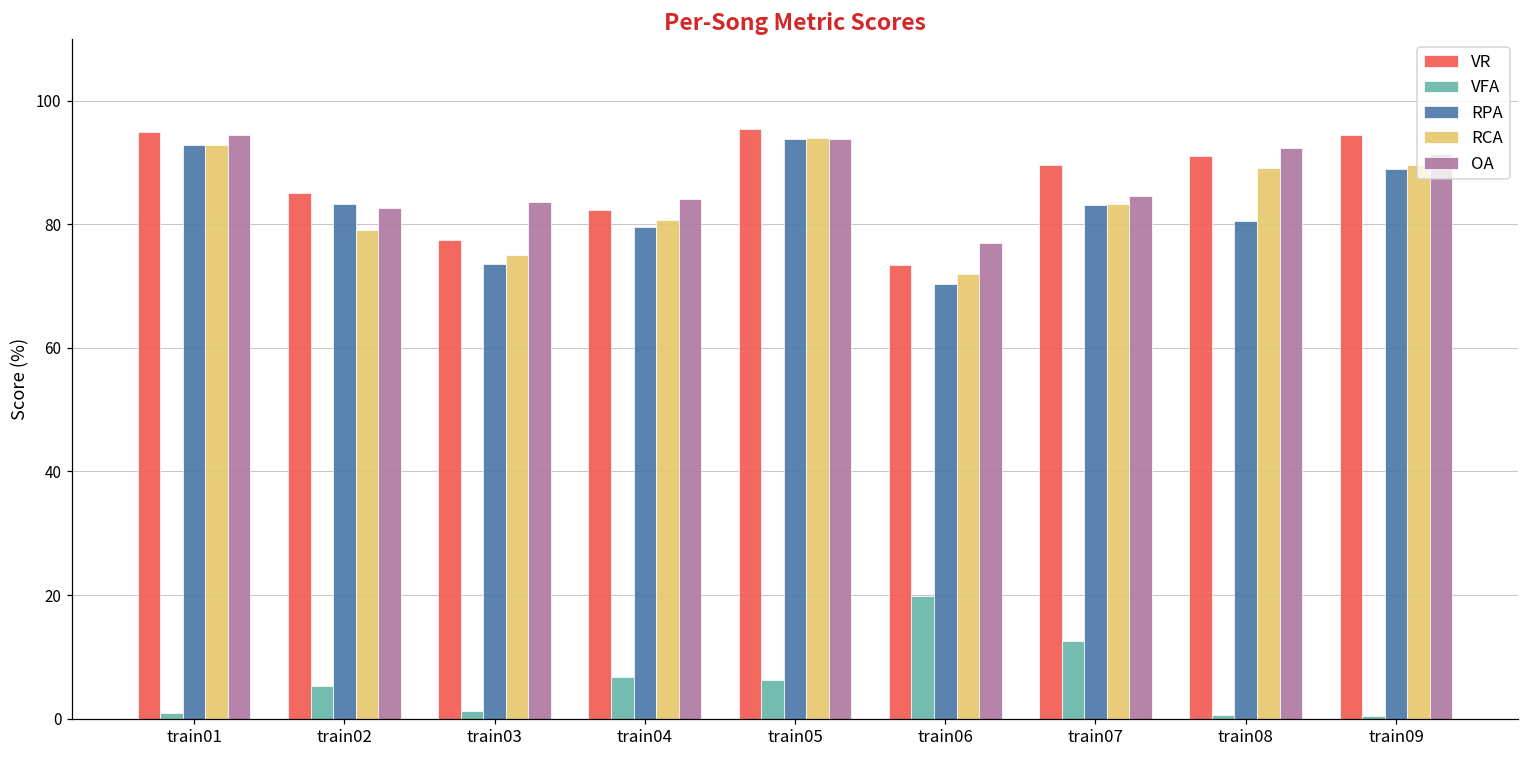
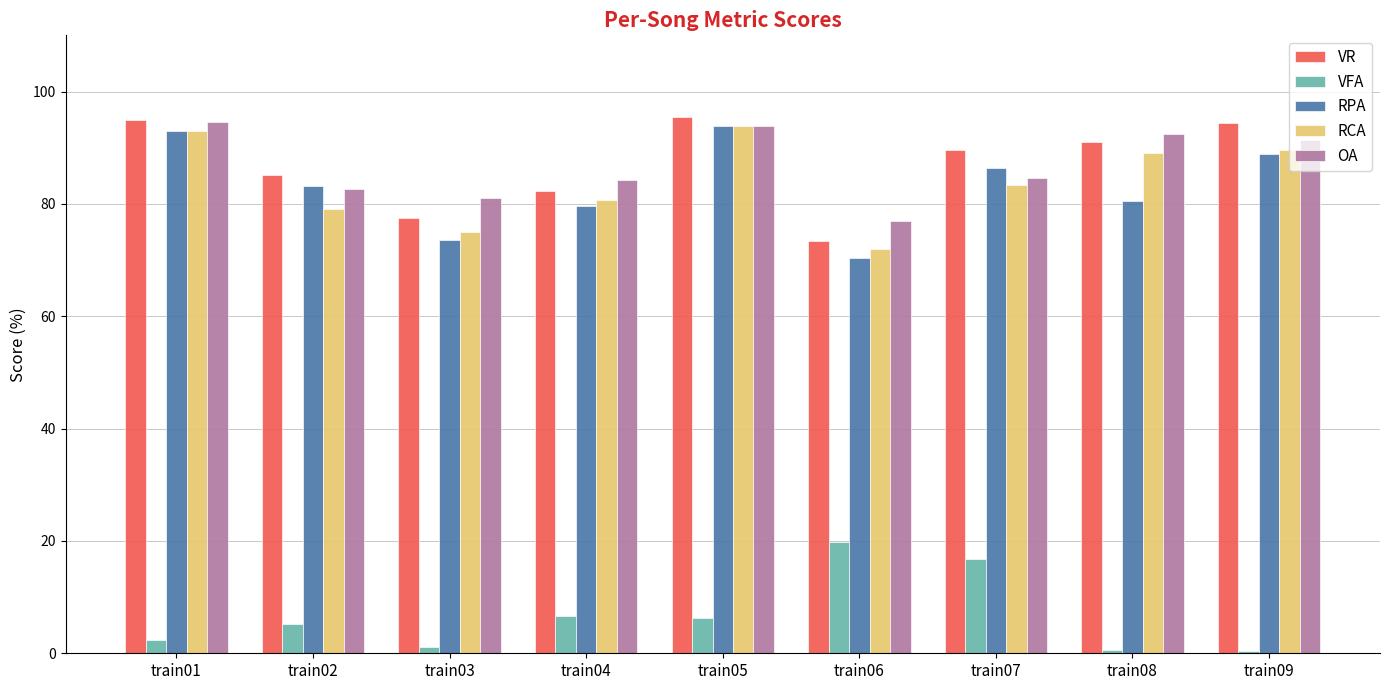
  {
    "VR": {
      "train01": 95,
      "train02": 85,
      "train03": 77,
      "train04": 82,
      "train05": 95,
      "train06": 73,
      "train07": 90,
      "train08": 91,
      "train09": 94
    },
    "VFA": {
-     "train01": 1,
+     "train01": 2,
      "train02": 5,
      "train03": 1,
      "train04": 7,
      "train05": 6,
      "train06": 20,
-     "train07": 13,
+     "train07": 17,
      "train08": 1
    },
    "RPA": {
      "train01": 93,
      "train02": 83,
      "train03": 74,
      "train04": 80,
      "train05": 94,
      "train06": 70,
-     "train07": 83,
+     "train07": 86,
      "train08": 81,
      "train09": 89
    },
    "RCA": {
      "train01": 93,
      "train02": 79,
      "train03": 75,
      "train04": 81,
      "train05": 94,
      "train06": 72,
      "train07": 83,
      "train08": 89
    },
    "OA": {
      "train01": 95,
      "train02": 83,
-     "train03": 84,
+     "train03": 81,
      "train04": 84,
      "train05": 94,
      "train06": 77,
      "train07": 85,
      "train08": 92
    }
  }
